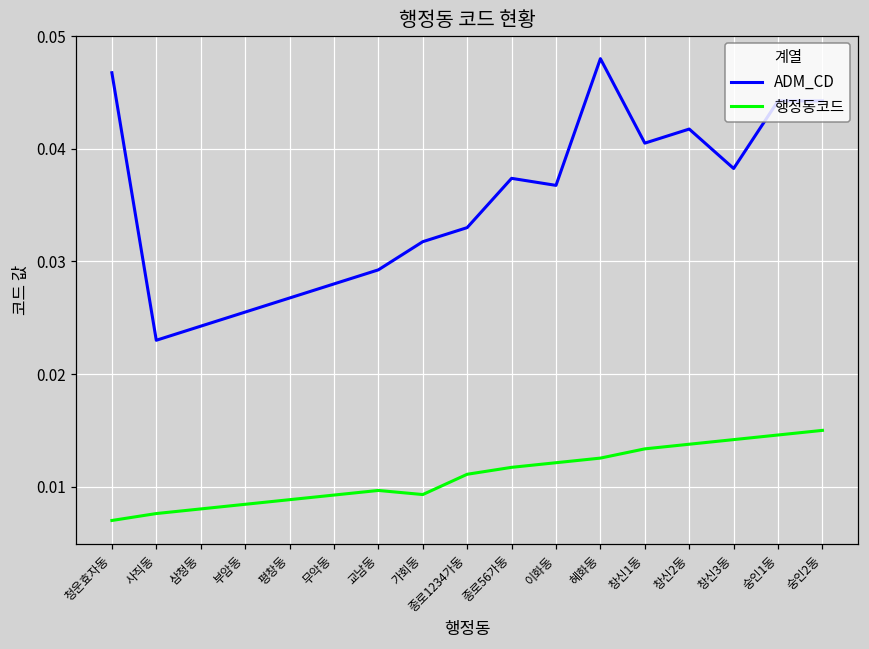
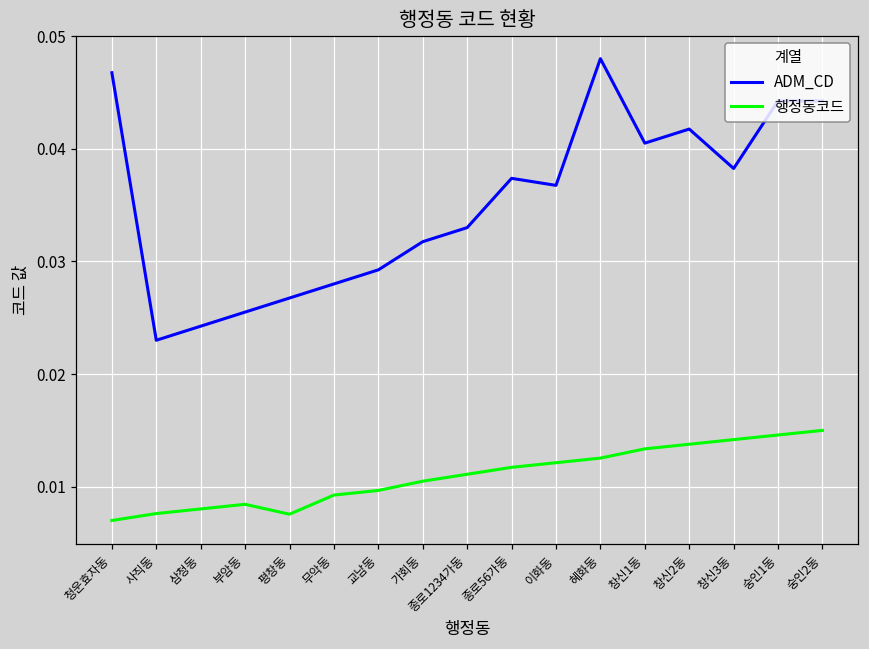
  {
    "ADM_CD": {
      "청운효자동": 0.0468,
      "사직동": 0.0230,
      "삼청동": 0.0243,
      "부암동": 0.0255,
      "평창동": 0.0268,
      "무악동": 0.0280,
      "교남동": 0.0292,
      "가회동": 0.0318,
      "종로1234가동": 0.0330,
      "종로56가동": 0.0374,
      "이화동": 0.0368,
      "혜화동": 0.0480,
      "창신1동": 0.0405,
      "창신2동": 0.0418,
      "창신3동": 0.0383
    },
    "행정동코드": {
      "청운효자동": 0.0070,
      "사직동": 0.0076,
      "삼청동": 0.0080,
      "부암동": 0.0084,
-     "평창동": 0.0088,
+     "평창동": 0.0076,
      "무악동": 0.0093,
      "교남동": 0.0097,
-     "가회동": 0.0093,
+     "가회동": 0.0105,
      "종로1234가동": 0.0111,
      "종로56가동": 0.0117,
      "이화동": 0.0121,
      "혜화동": 0.0125,
      "창신1동": 0.0134,
      "창신2동": 0.0138,
      "창신3동": 0.0142,
      "숭인1동": 0.0146,
      "숭인2동": 0.0150
    }
  }
